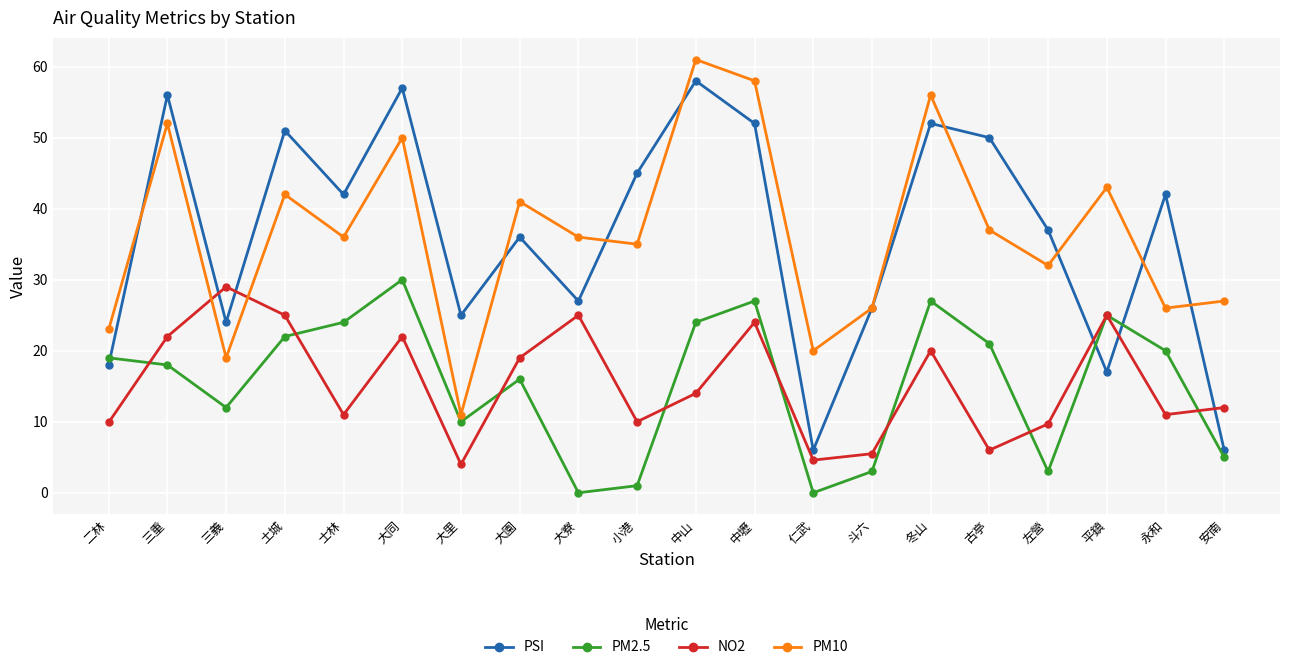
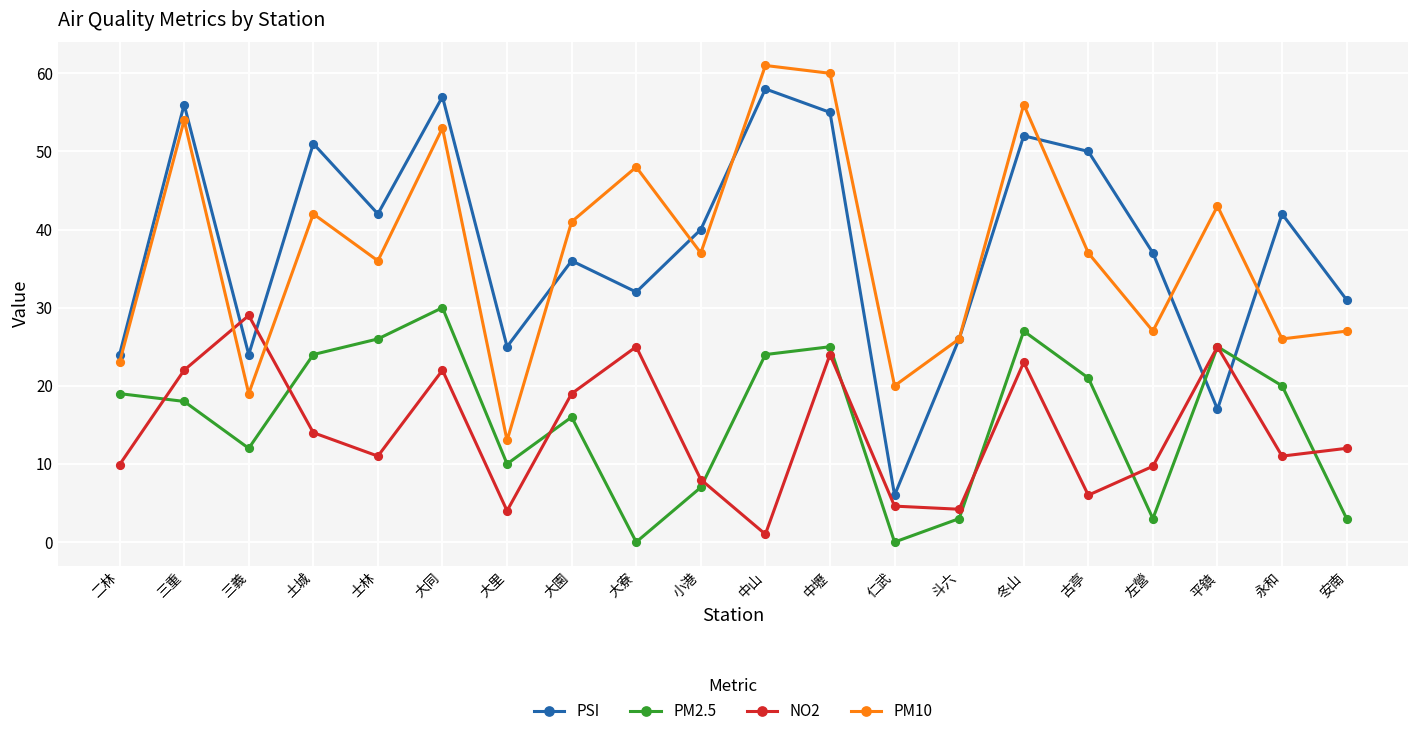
  {
    "PSI": {
-     "二林": 18,
+     "二林": 24,
      "三重": 56,
      "三義": 24,
      "土城": 51,
      "士林": 42,
      "大同": 57,
      "大里": 25,
      "大園": 36,
-     "大寮": 27,
-     "小港": 45,
+     "大寮": 32,
+     "小港": 40,
      "中山": 58,
-     "中壢": 52,
+     "中壢": 55,
      "仁武": 6,
      "冬山": 52,
      "古亭": 50,
      "左營": 37,
      "平鎮": 17,
      "永和": 42,
-     "安南": 6
+     "安南": 31
    },
    "PM2.5": {
      "二林": 19,
      "三重": 18,
      "三義": 12,
-     "土城": 22,
-     "士林": 24,
+     "土城": 24,
+     "士林": 26,
      "大同": 30,
      "大里": 10,
      "大園": 16,
      "大寮": 0,
-     "小港": 1,
+     "小港": 7,
      "中山": 24,
-     "中壢": 27,
+     "中壢": 25,
      "仁武": 0,
      "斗六": 3,
      "冬山": 27,
      "古亭": 21,
      "左營": 3,
      "永和": 20,
-     "安南": 5
+     "安南": 3
    },
    "NO2": {
      "二林": 10,
      "三重": 22,
      "三義": 29,
-     "土城": 25,
+     "土城": 14,
      "士林": 11,
      "大同": 22,
      "大里": 4,
      "大園": 19,
      "大寮": 25,
-     "小港": 10,
-     "中山": 14,
+     "小港": 8,
+     "中山": 1,
      "中壢": 24,
      "仁武": 5,
-     "斗六": 6,
-     "冬山": 20,
+     "斗六": 4,
+     "冬山": 23,
      "古亭": 6,
      "左營": 10,
      "永和": 11,
      "安南": 12
    },
    "PM10": {
      "二林": 23,
-     "三重": 52,
+     "三重": 54,
      "三義": 19,
      "土城": 42,
      "士林": 36,
-     "大同": 50,
-     "大里": 11,
+     "大同": 53,
+     "大里": 13,
      "大園": 41,
-     "大寮": 36,
-     "小港": 35,
+     "大寮": 48,
+     "小港": 37,
      "中山": 61,
-     "中壢": 58,
+     "中壢": 60,
      "仁武": 20,
      "冬山": 56,
      "古亭": 37,
-     "左營": 32,
+     "左營": 27,
      "平鎮": 43,
      "永和": 26,
      "安南": 27
    }
  }
